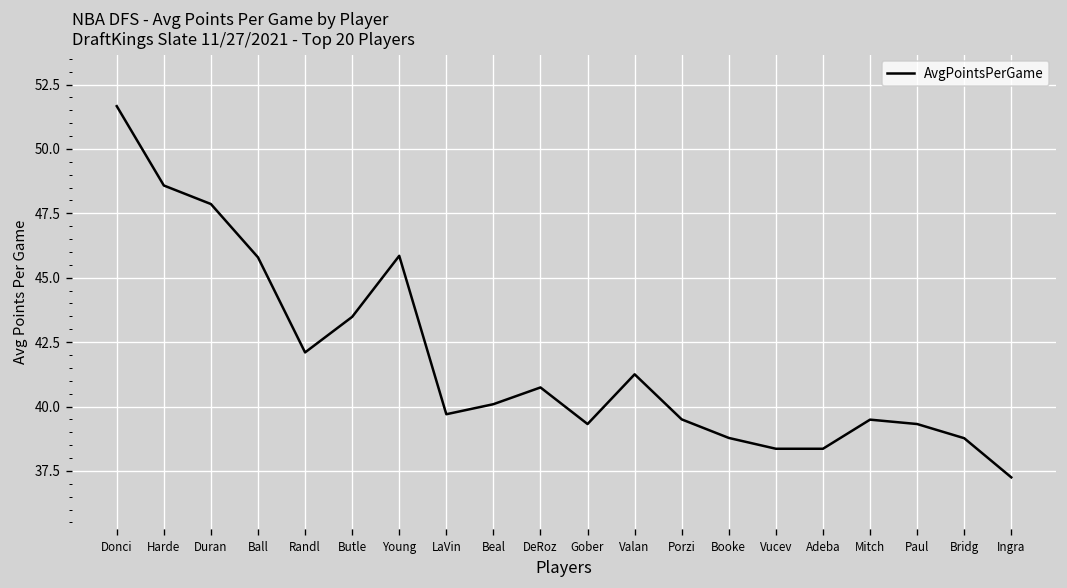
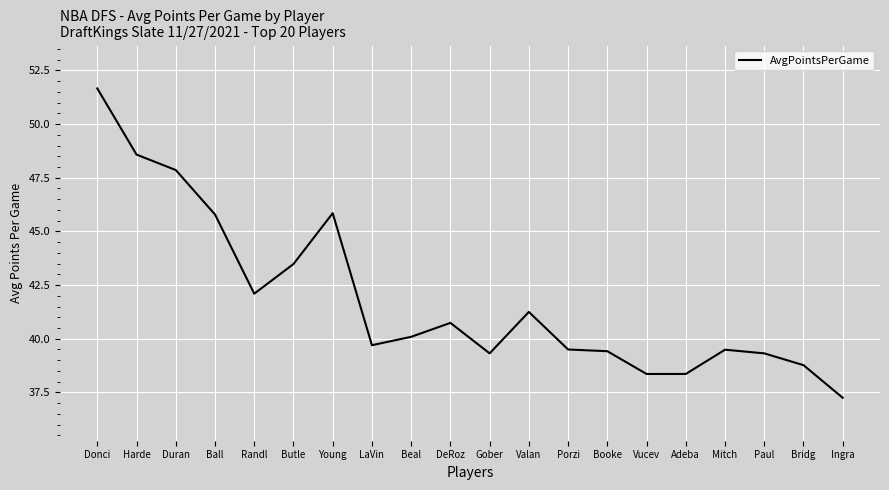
  {
    "Donci": 51.7,
    "Harde": 48.6,
    "Duran": 47.9,
    "Ball": 45.8,
    "Randl": 42.1,
    "Butle": 43.5,
    "Young": 45.9,
    "LaVin": 39.7,
    "Beal": 40.1,
    "DeRoz": 40.7,
    "Gober": 39.3,
    "Valan": 41.3,
    "Porzi": 39.5,
-   "Booke": 38.8,
+   "Booke": 39.4,
    "Vucev": 38.4,
    "Adeba": 38.4,
    "Mitch": 39.5,
    "Paul": 39.3,
    "Bridg": 38.8,
    "Ingra": 37.3
  }
